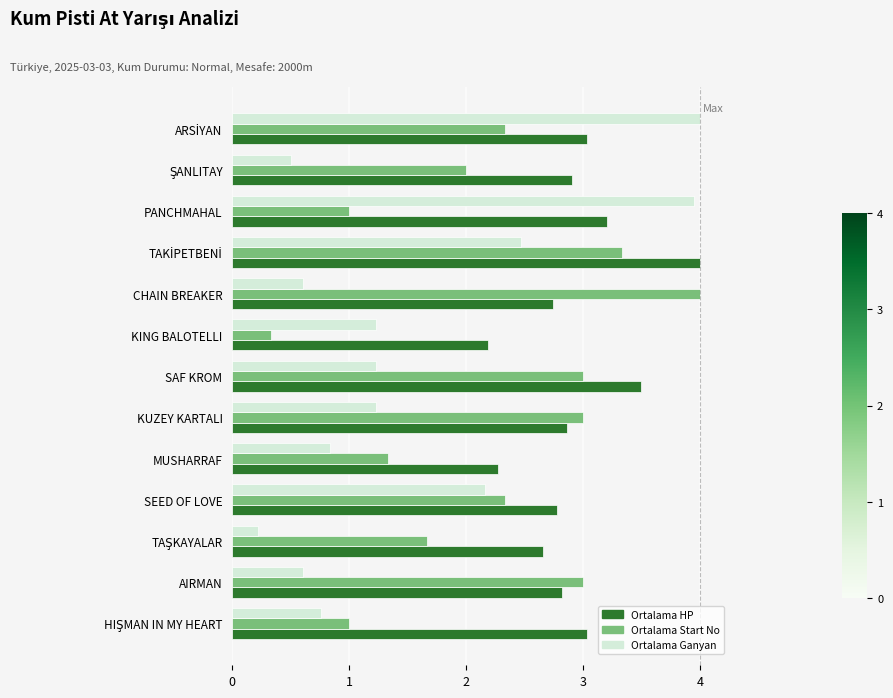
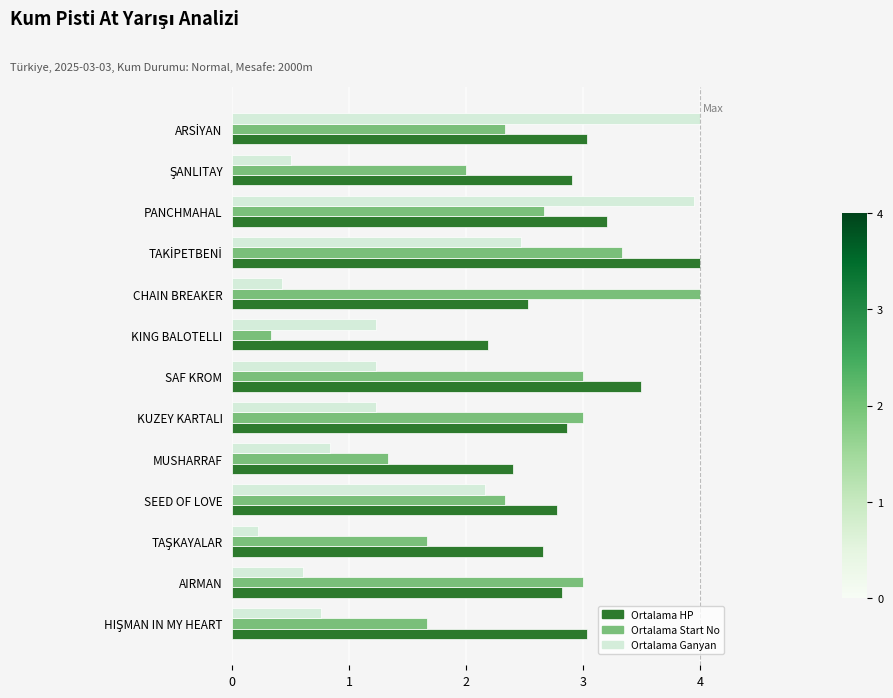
  {
    "Ortalama HP": {
      "ARSİYAN": 3.03,
      "ŞANLITAY": 2.91,
      "PANCHMAHAL": 3.20,
      "TAKİPETBENİ": 4.00,
-     "CHAIN BREAKER": 2.74,
+     "CHAIN BREAKER": 2.53,
      "KING BALOTELLI": 2.19,
      "SAF KROM": 3.49,
      "KUZEY KARTALI": 2.86,
-     "MUSHARRAF": 2.27,
+     "MUSHARRAF": 2.40,
      "SEED OF LOVE": 2.78,
      "TAŞKAYALAR": 2.65,
      "AIRMAN": 2.82,
      "HIŞMAN IN MY HEART": 3.03
    },
    "Ortalama Start No": {
      "ARSİYAN": 2.33,
      "ŞANLITAY": 2.00,
-     "PANCHMAHAL": 1.00,
+     "PANCHMAHAL": 2.67,
      "TAKİPETBENİ": 3.33,
      "CHAIN BREAKER": 4.00,
      "KING BALOTELLI": 0.33,
      "SAF KROM": 3.00,
      "KUZEY KARTALI": 3.00,
      "MUSHARRAF": 1.33,
      "SEED OF LOVE": 2.33,
      "TAŞKAYALAR": 1.67,
      "AIRMAN": 3.00,
-     "HIŞMAN IN MY HEART": 1.00
+     "HIŞMAN IN MY HEART": 1.67
    },
    "Ortalama Ganyan": {
      "ARSİYAN": 4.00,
      "ŞANLITAY": 0.50,
      "PANCHMAHAL": 3.95,
      "TAKİPETBENİ": 2.47,
-     "CHAIN BREAKER": 0.60,
+     "CHAIN BREAKER": 0.42,
      "KING BALOTELLI": 1.23,
      "SAF KROM": 1.23,
      "KUZEY KARTALI": 1.23,
      "MUSHARRAF": 0.84,
      "SEED OF LOVE": 2.16,
      "TAŞKAYALAR": 0.22,
      "AIRMAN": 0.60,
      "HIŞMAN IN MY HEART": 0.76
    }
  }
